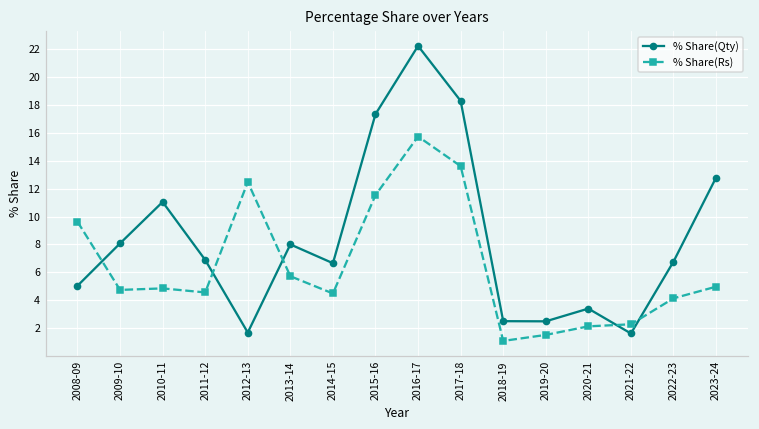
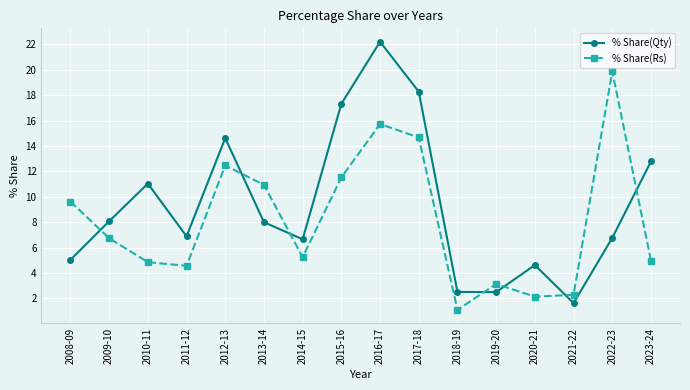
  {
    "% Share(Qty)": {
      "2008-09": 5.0,
      "2009-10": 8.1,
      "2010-11": 11.0,
      "2011-12": 6.9,
-     "2012-13": 1.7,
+     "2012-13": 14.6,
      "2013-14": 8.0,
      "2014-15": 6.7,
      "2015-16": 17.3,
      "2016-17": 22.2,
      "2017-18": 18.3,
      "2018-19": 2.5,
      "2019-20": 2.5,
-     "2020-21": 3.4,
+     "2020-21": 4.6,
      "2021-22": 1.6,
      "2022-23": 6.8,
      "2023-24": 12.8
    },
    "% Share(Rs)": {
      "2008-09": 9.6,
-     "2009-10": 4.7,
+     "2009-10": 6.7,
      "2010-11": 4.9,
      "2011-12": 4.6,
      "2012-13": 12.5,
-     "2013-14": 5.7,
-     "2014-15": 4.5,
+     "2013-14": 10.9,
+     "2014-15": 5.3,
      "2015-16": 11.5,
      "2016-17": 15.7,
-     "2017-18": 13.6,
+     "2017-18": 14.7,
      "2018-19": 1.1,
-     "2019-20": 1.5,
+     "2019-20": 3.1,
      "2020-21": 2.1,
      "2021-22": 2.3,
-     "2022-23": 4.1,
+     "2022-23": 19.9,
      "2023-24": 5.0
    }
  }
